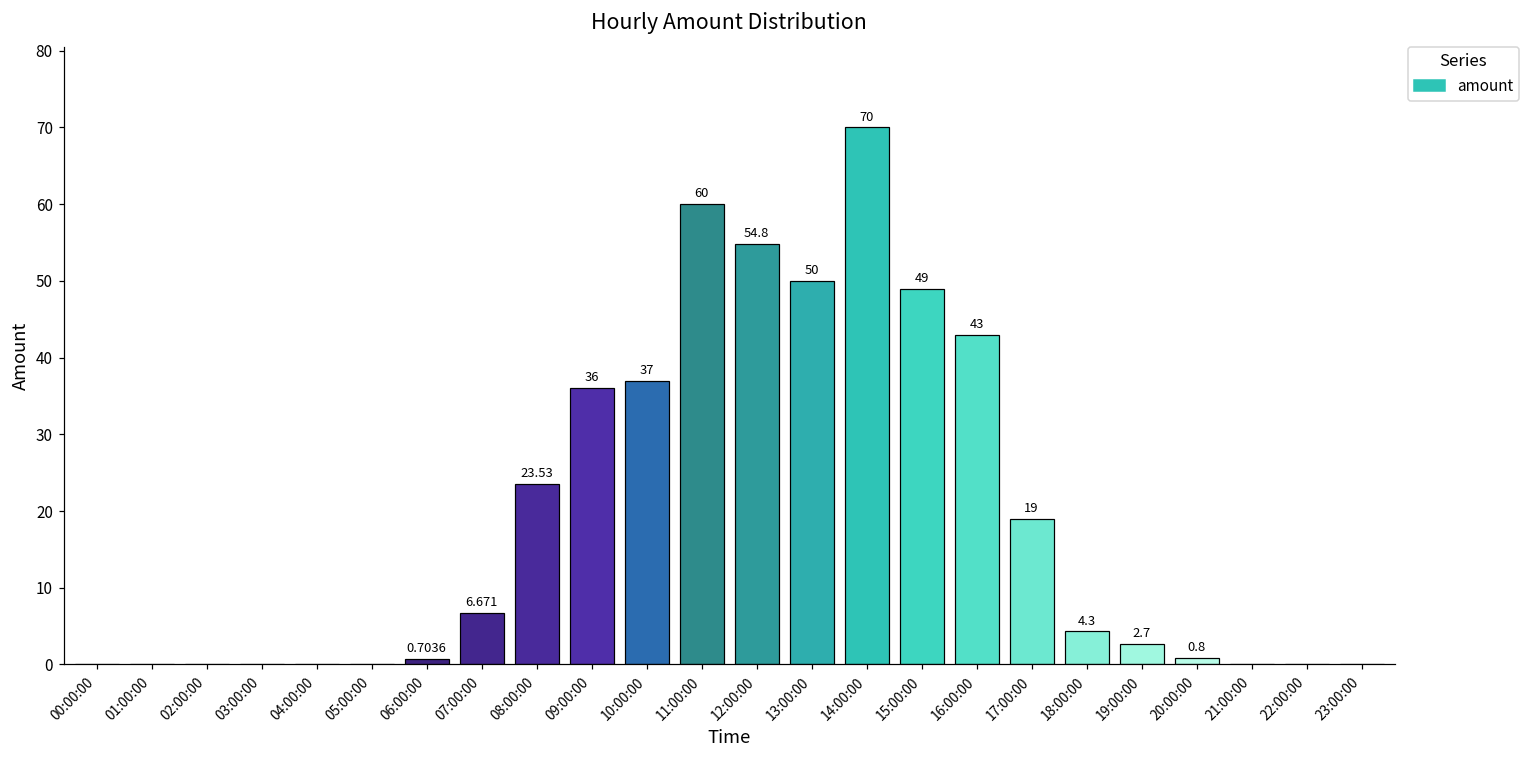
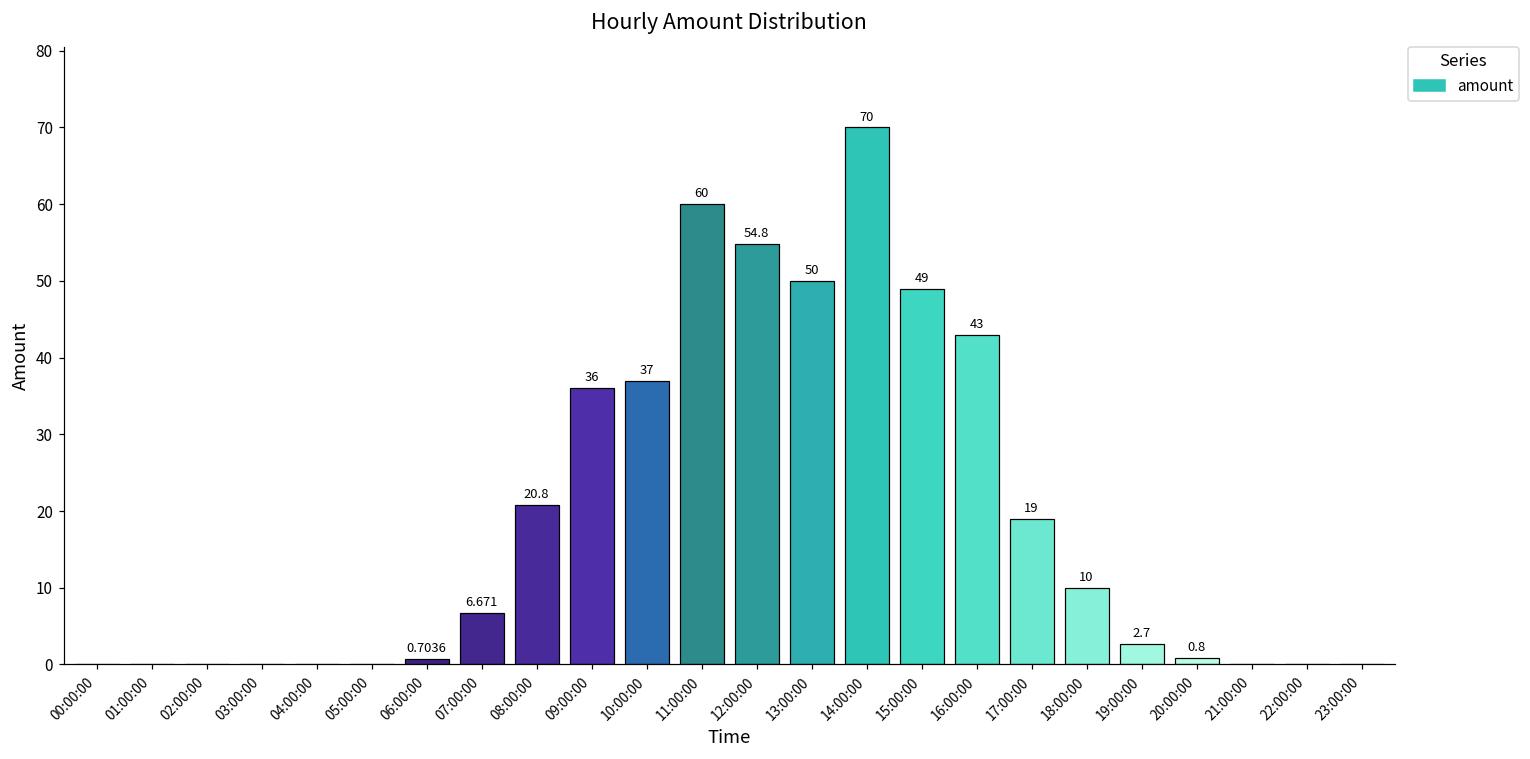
  {
    "06:00:00": 0.7036,
    "07:00:00": 6.671,
-   "08:00:00": 23.53,
+   "08:00:00": 20.8,
    "09:00:00": 36,
    "10:00:00": 37,
    "11:00:00": 60,
    "12:00:00": 54.8,
    "13:00:00": 50,
    "14:00:00": 70,
    "15:00:00": 49,
    "16:00:00": 43,
    "17:00:00": 19,
-   "18:00:00": 4.3,
+   "18:00:00": 10,
    "19:00:00": 2.7,
    "20:00:00": 0.8
  }
